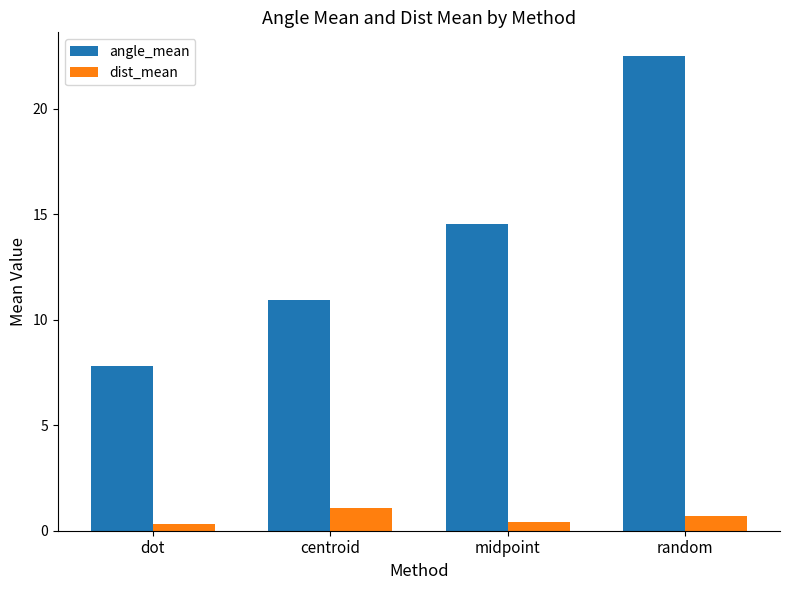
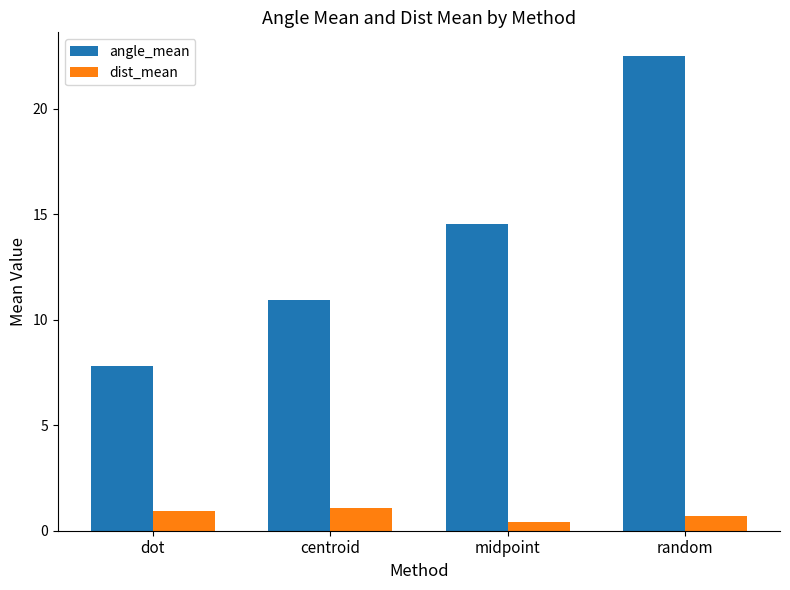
  {
    "angle_mean": {
      "dot": 7.8,
      "centroid": 10.9,
      "midpoint": 14.5,
      "random": 22.5
    },
    "dist_mean": {
-     "dot": 0.3,
+     "dot": 0.9,
      "centroid": 1.1,
      "midpoint": 0.4,
      "random": 0.7
    }
  }
